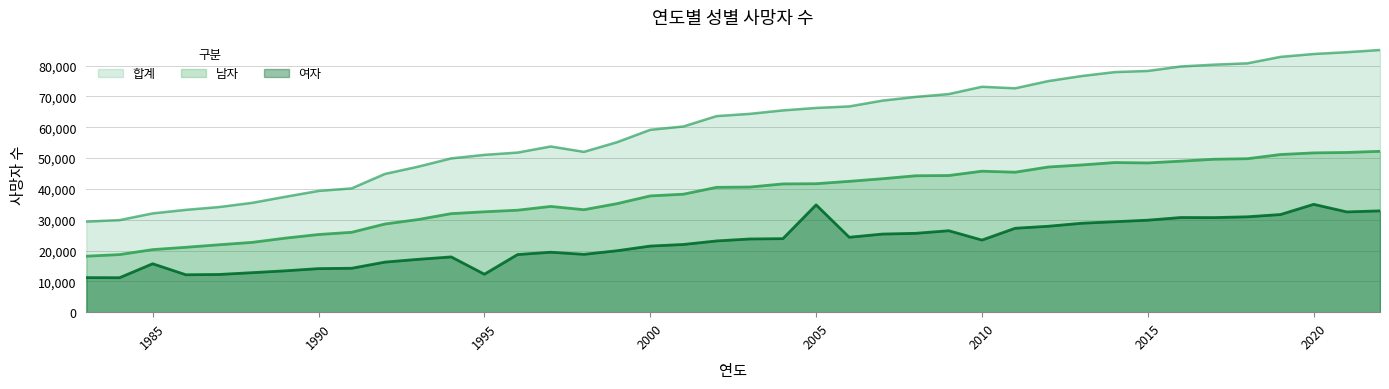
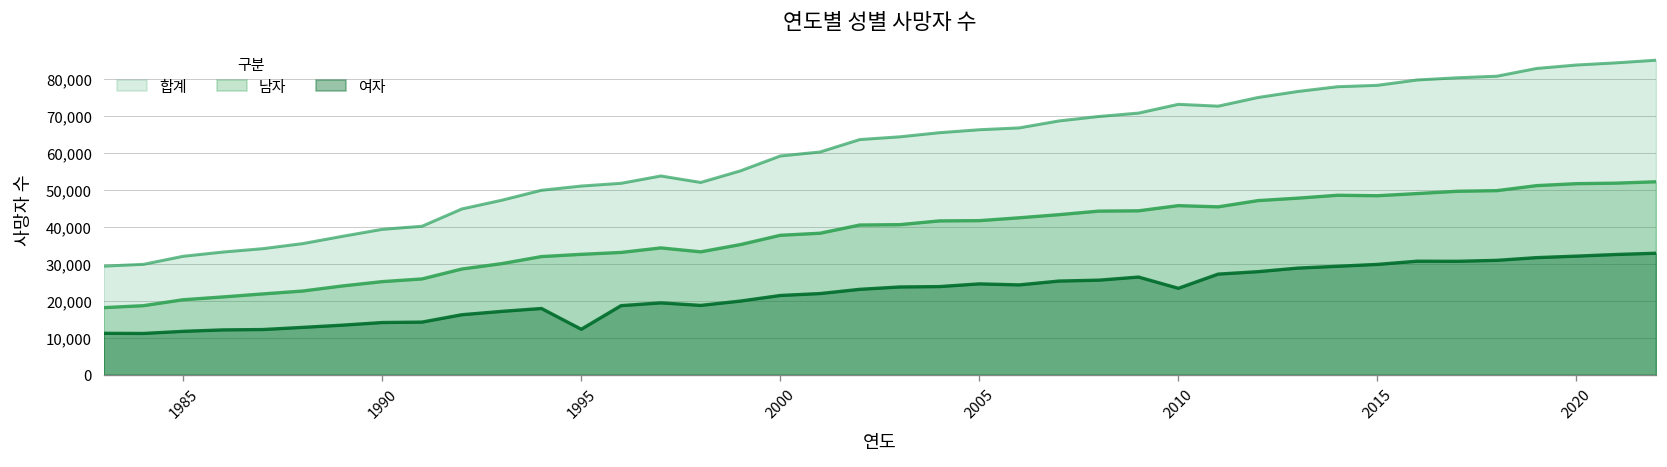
  {
    "여자": {
-     "1985": "16,000",
+     "1985": "12,000",
      "1990": "14,000",
      "1995": "12,000",
      "2000": "21,000",
-     "2005": "35,000",
+     "2005": "25,000",
      "2010": "23,000",
      "2015": "30,000",
-     "2020": "35,000"
+     "2020": "32,000"
    }
  }
